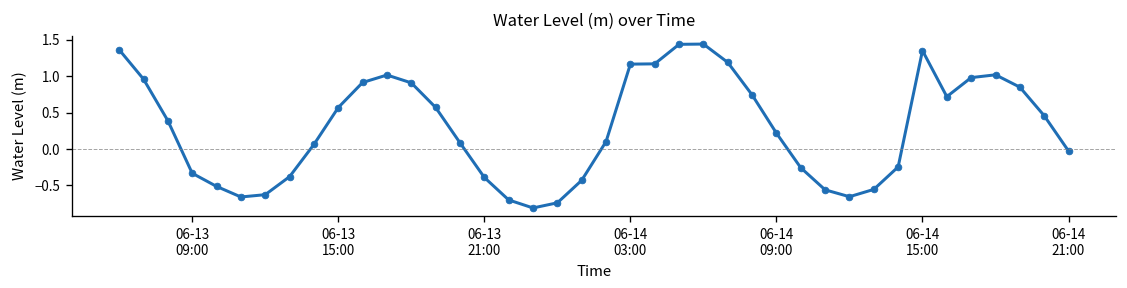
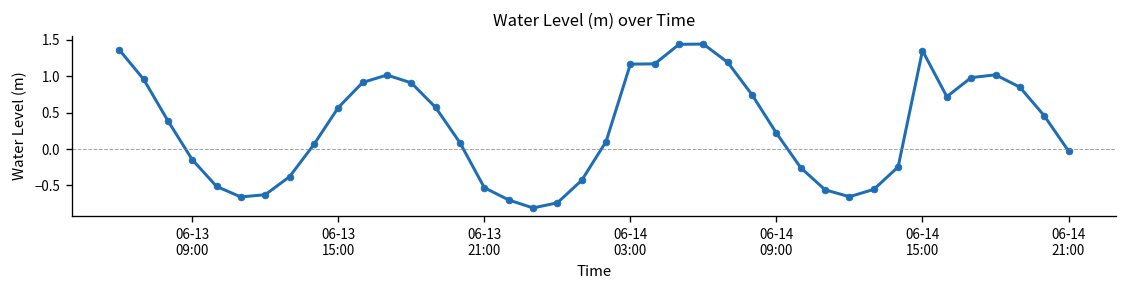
  {
-   "06-13 09:00": -0.3,
+   "06-13 09:00": -0.1,
    "06-13 15:00": 0.6,
-   "06-13 21:00": -0.4,
+   "06-13 21:00": -0.5,
    "06-14 03:00": 1.2,
    "06-14 09:00": 0.2,
    "06-14 15:00": 1.4,
    "06-14 21:00": 0.0
  }
